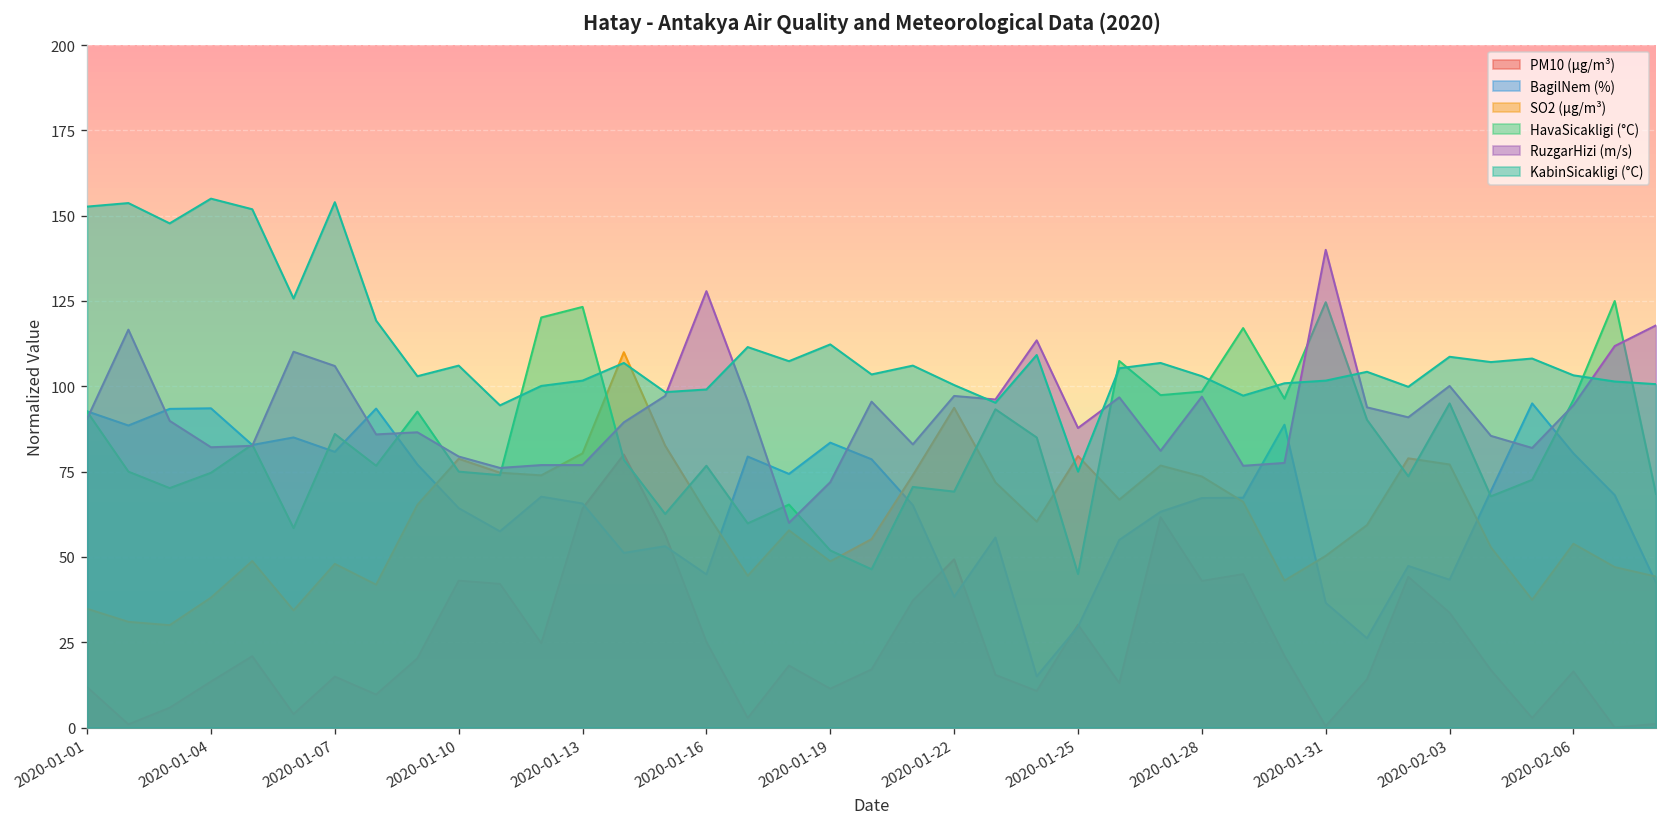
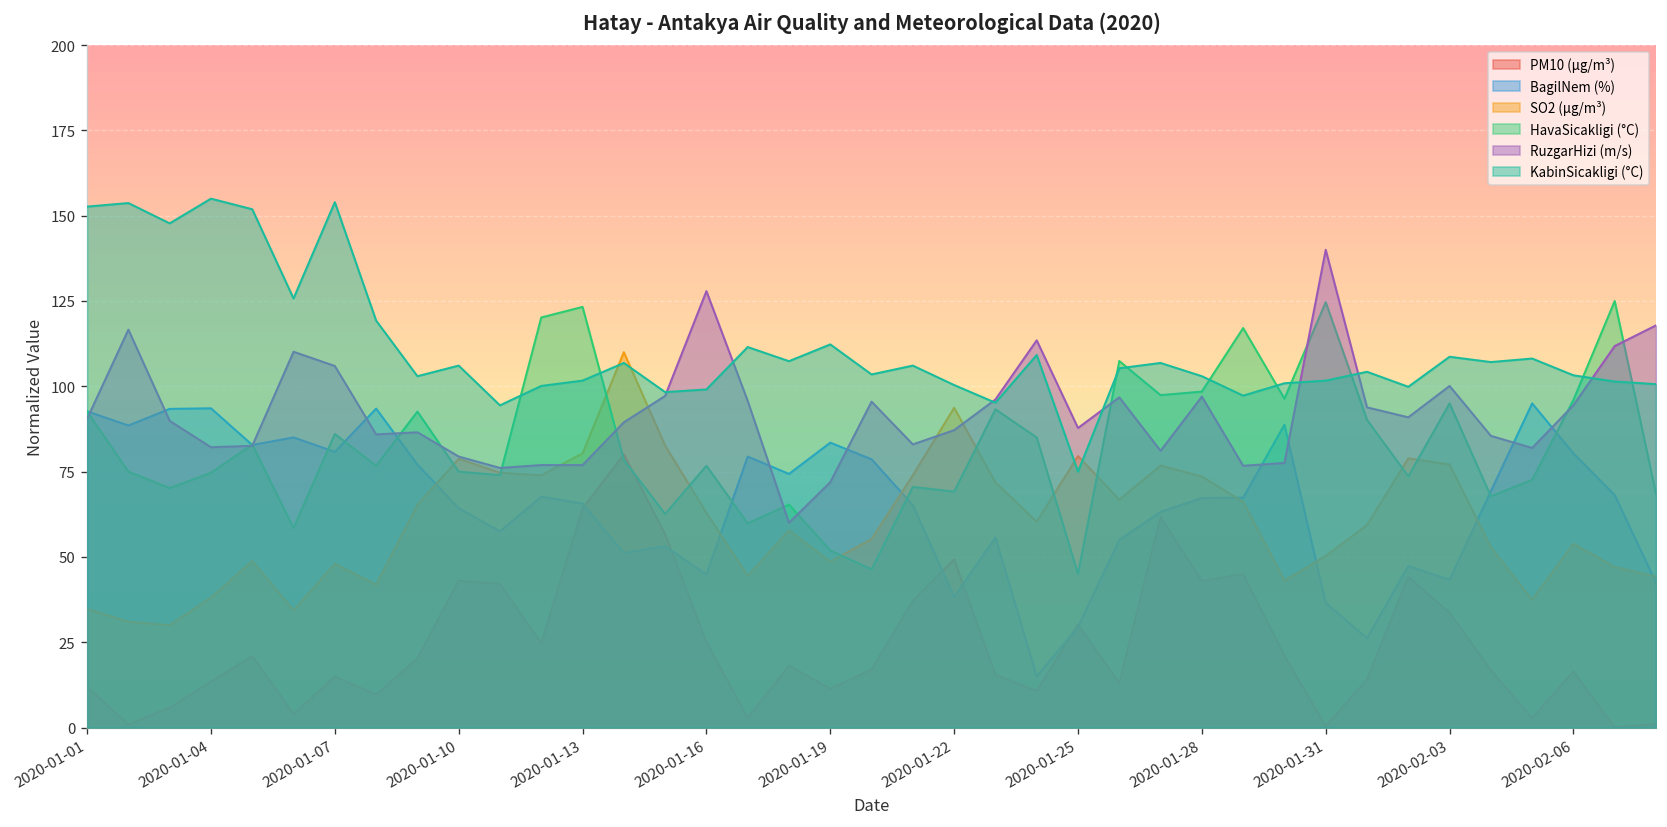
  {
    "PM10 (µg/m³)": {
      "2020-01-01": 12,
      "2020-01-04": 13,
      "2020-01-07": 15,
      "2020-01-10": 43,
      "2020-01-13": 64,
      "2020-01-16": 25,
      "2020-01-19": 11,
      "2020-01-22": 49,
      "2020-01-28": 43,
      "2020-01-31": 0,
      "2020-02-03": 34,
      "2020-02-06": 16
    },
    "SO2 (µg/m³)": {
      "2020-01-01": 35,
      "2020-01-04": 38,
      "2020-01-07": 48,
      "2020-01-13": 80,
      "2020-01-16": 63,
      "2020-01-19": 49,
      "2020-01-22": 94,
      "2020-01-25": 80,
      "2020-01-28": 74,
      "2020-01-31": 50,
      "2020-02-03": 77,
      "2020-02-06": 54
    },
    "RuzgarHizi (m/s)": {
      "2020-01-01": 90,
      "2020-01-04": 82,
      "2020-01-07": 106,
      "2020-01-13": 77,
      "2020-01-16": 128,
      "2020-01-19": 72,
-     "2020-01-22": 97,
+     "2020-01-22": 87,
      "2020-01-25": 88,
      "2020-01-28": 97,
      "2020-01-31": 140,
      "2020-02-03": 100,
      "2020-02-06": 94
    }
  }
